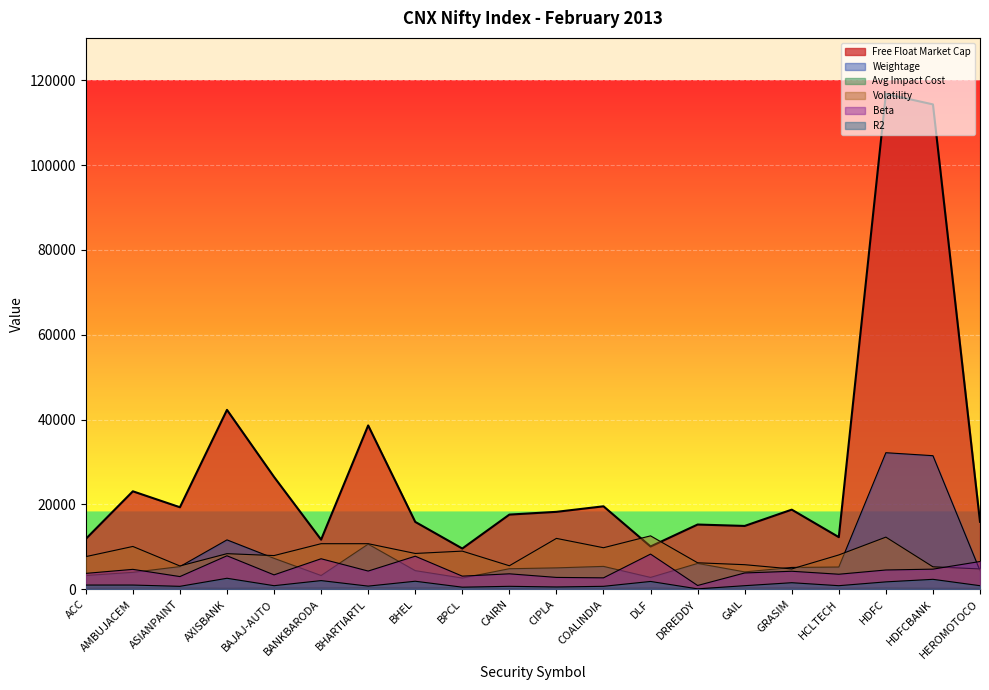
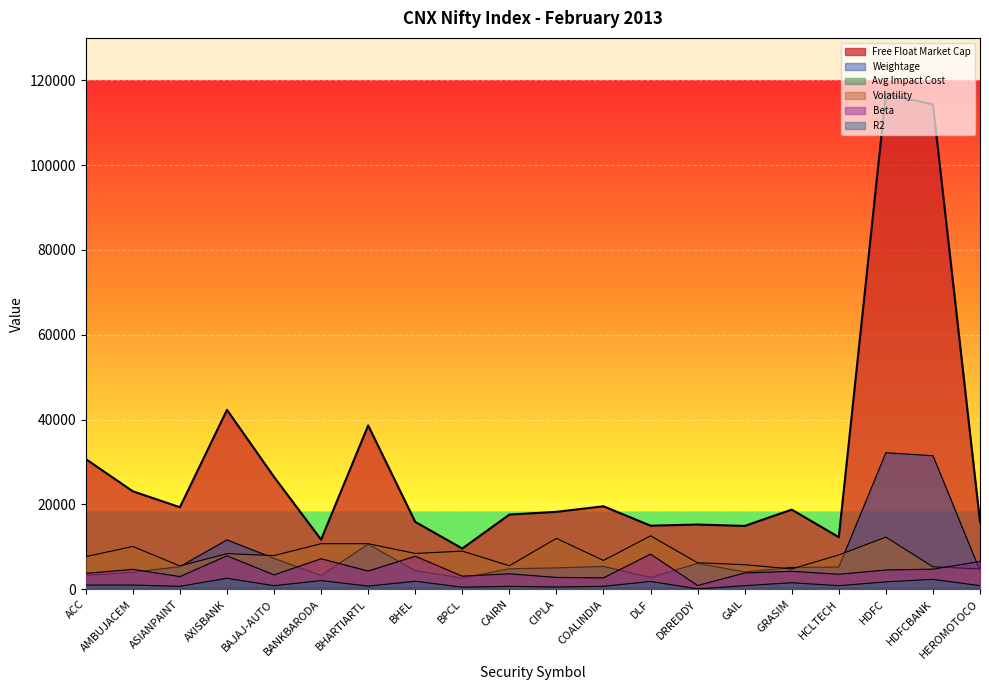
  {
    "Free Float Market Cap": {
-     "ACC": 12000,
+     "ACC": 31000,
      "AMBUJACEM": 23000,
      "ASIANPAINT": 19000,
      "AXISBANK": 42000,
      "BAJAJ-AUTO": 26000,
      "BANKBARODA": 12000,
      "BHARTIARTL": 39000,
      "BHEL": 16000,
      "BPCL": 10000,
      "CAIRN": 18000,
      "CIPLA": 18000,
      "COALINDIA": 20000,
-     "DLF": 10000,
+     "DLF": 15000,
      "DRREDDY": 15000,
      "GAIL": 15000,
      "GRASIM": 19000,
      "HCLTECH": 12000,
      "HEROMOTOCO": 16000
    },
    "Volatility": {
      "ACC": 8000,
      "AMBUJACEM": 10000,
      "BAJAJ-AUTO": 8000,
      "BANKBARODA": 11000,
      "BHEL": 8000,
      "BPCL": 9000,
      "CAIRN": 6000,
      "CIPLA": 12000,
-     "COALINDIA": 10000,
+     "COALINDIA": 7000,
      "DLF": 13000,
      "GAIL": 6000,
      "HCLTECH": 8000,
      "HDFC": 12000
    },
    "Beta": {
      "AMBUJACEM": 5000,
      "ASIANPAINT": 3000,
      "BAJAJ-AUTO": 3000,
      "BANKBARODA": 7000,
      "BHARTIARTL": 4000,
      "BHEL": 8000,
      "CAIRN": 4000,
      "CIPLA": 3000,
      "COALINDIA": 3000,
      "DLF": 8000,
      "DRREDDY": 1000,
      "HCLTECH": 4000,
      "HDFC": 5000,
      "HEROMOTOCO": 7000
    }
  }
